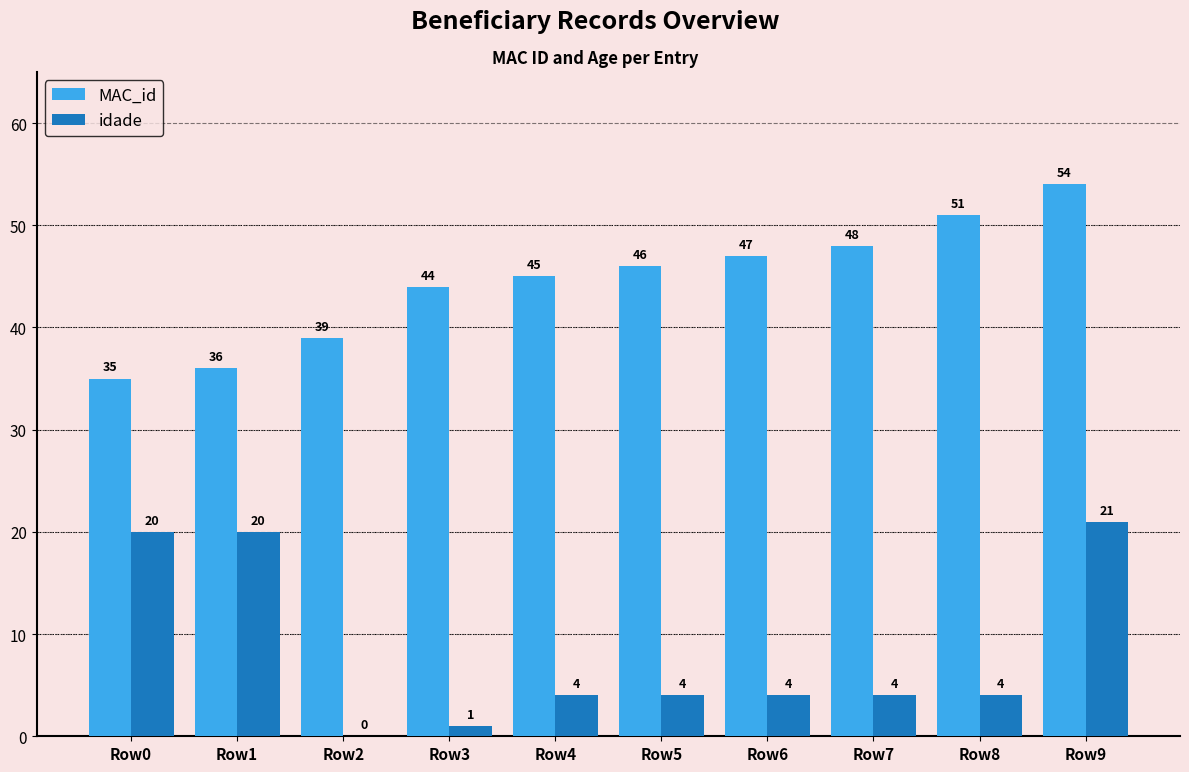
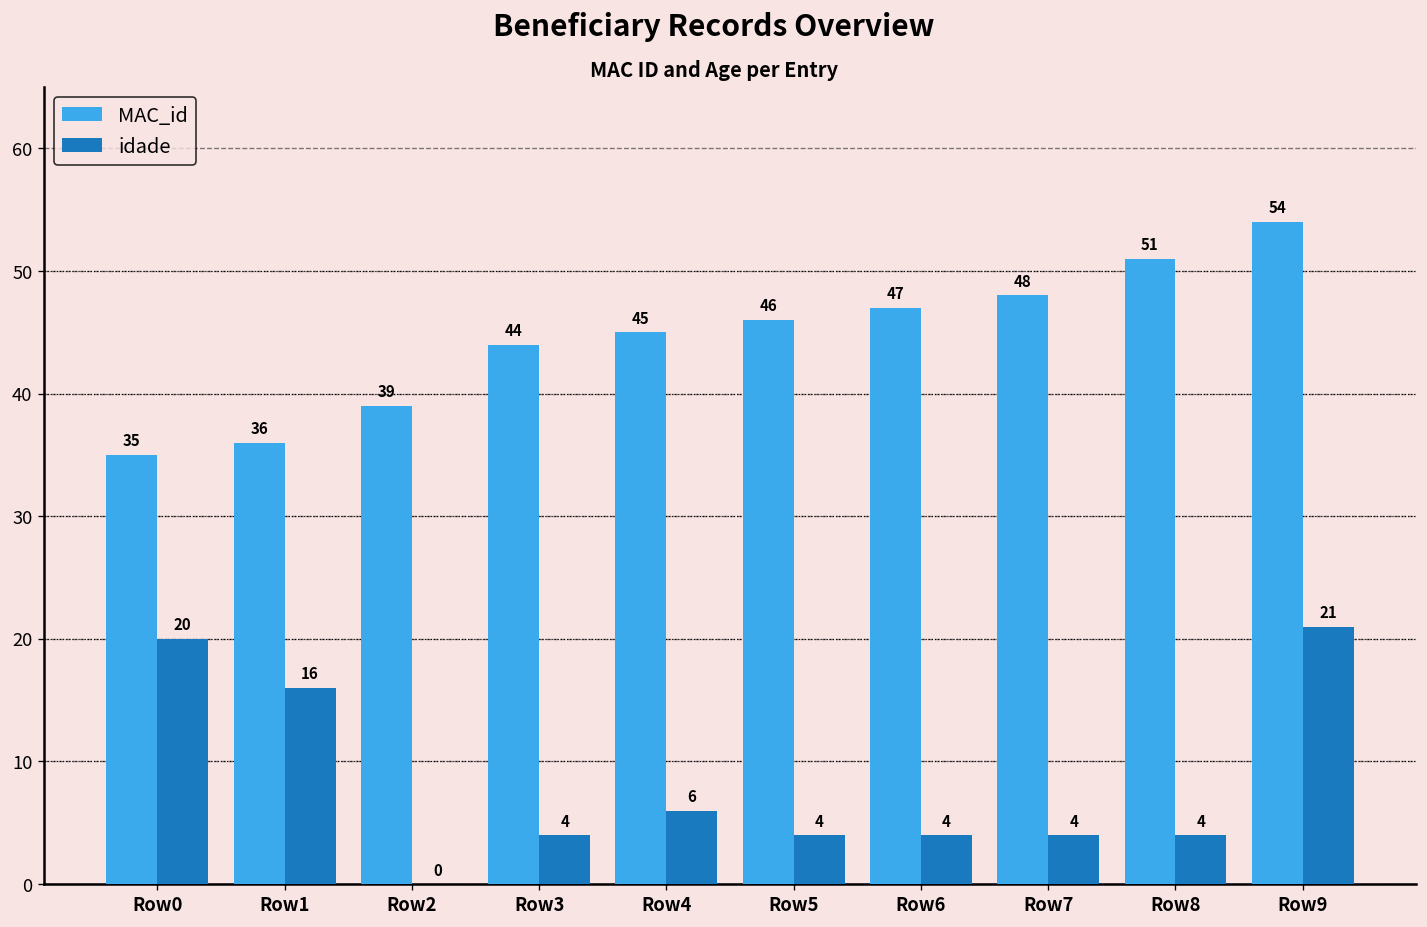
  {
    "MAC_id": {
      "Row0": 35,
      "Row1": 36,
      "Row2": 39,
      "Row3": 44,
      "Row4": 45,
      "Row5": 46,
      "Row6": 47,
      "Row7": 48,
      "Row8": 51,
      "Row9": 54
    },
    "idade": {
      "Row0": 20,
-     "Row1": 20,
+     "Row1": 16,
      "Row2": 0,
-     "Row3": 1,
-     "Row4": 4,
+     "Row3": 4,
+     "Row4": 6,
      "Row5": 4,
      "Row6": 4,
      "Row7": 4,
      "Row8": 4,
      "Row9": 21
    }
  }
